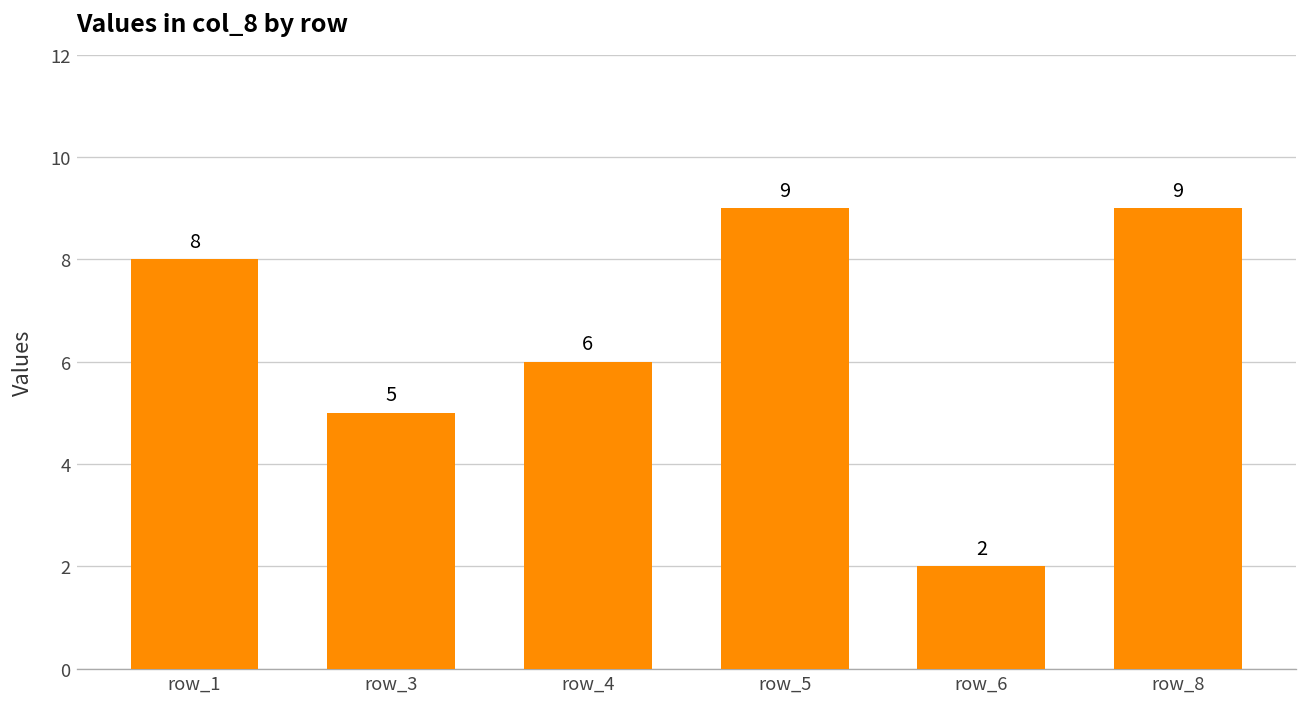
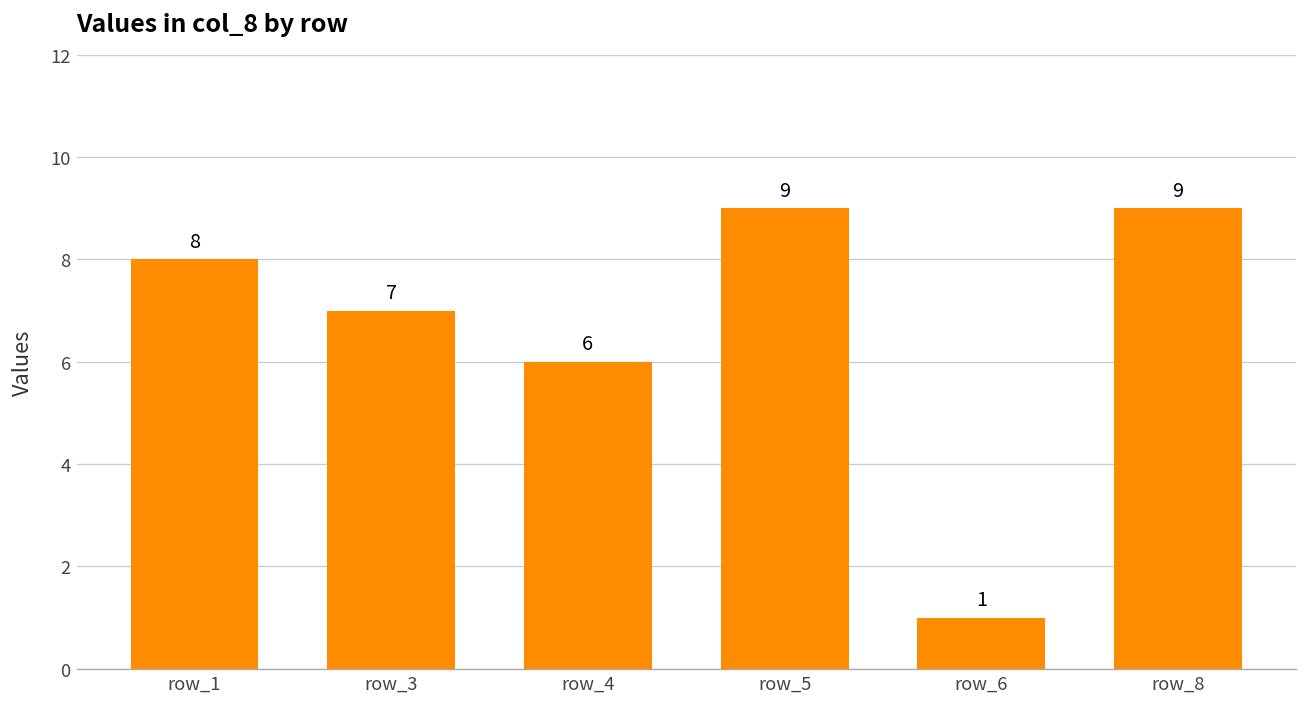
  {
    "row_1": 8,
-   "row_3": 5,
+   "row_3": 7,
    "row_4": 6,
    "row_5": 9,
-   "row_6": 2,
+   "row_6": 1,
    "row_8": 9
  }
